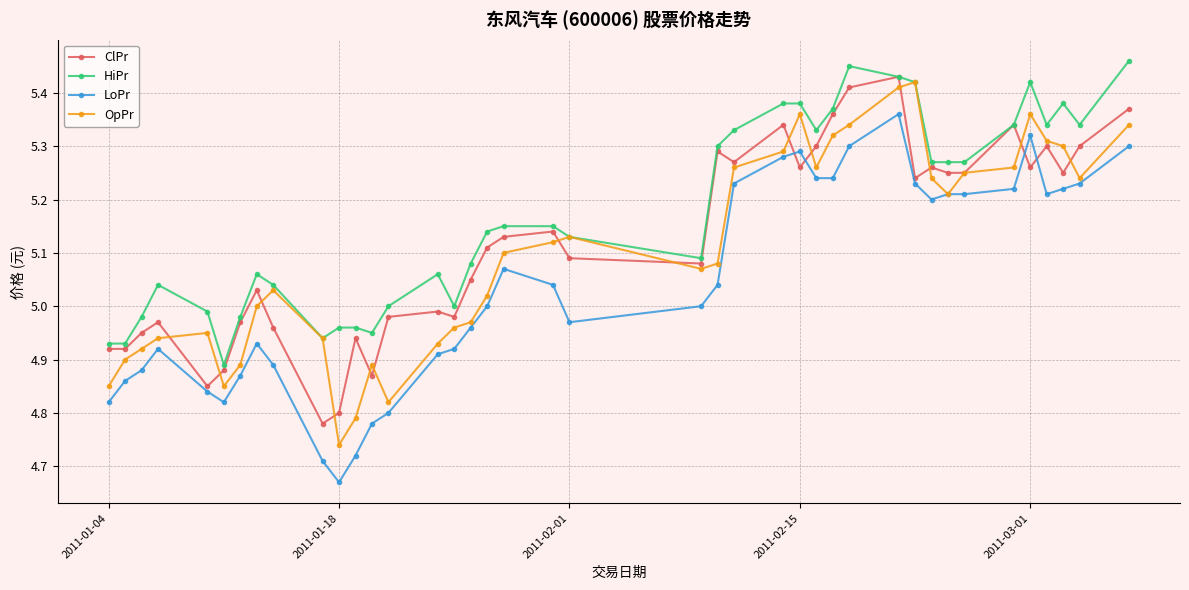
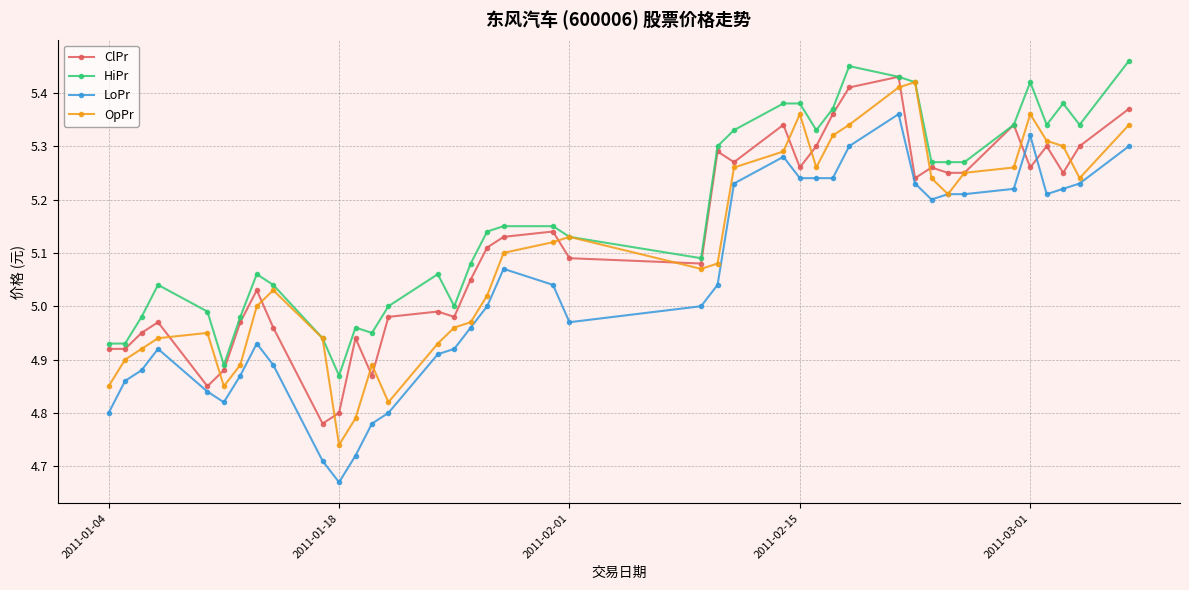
  {
    "ClPr": {
      "2011-01-04": 4.92,
      "2011-01-18": 4.80,
      "2011-02-01": 5.09,
      "2011-02-15": 5.26,
      "2011-03-01": 5.26
    },
    "HiPr": {
      "2011-01-04": 4.93,
-     "2011-01-18": 4.96,
+     "2011-01-18": 4.87,
      "2011-02-15": 5.38,
      "2011-03-01": 5.42
    },
    "LoPr": {
-     "2011-01-04": 4.82,
+     "2011-01-04": 4.80,
      "2011-01-18": 4.67,
      "2011-02-01": 4.97,
-     "2011-02-15": 5.29,
+     "2011-02-15": 5.24,
      "2011-03-01": 5.32
    },
    "OpPr": {
      "2011-01-04": 4.85,
      "2011-01-18": 4.74,
      "2011-02-15": 5.36,
      "2011-03-01": 5.36
    }
  }
